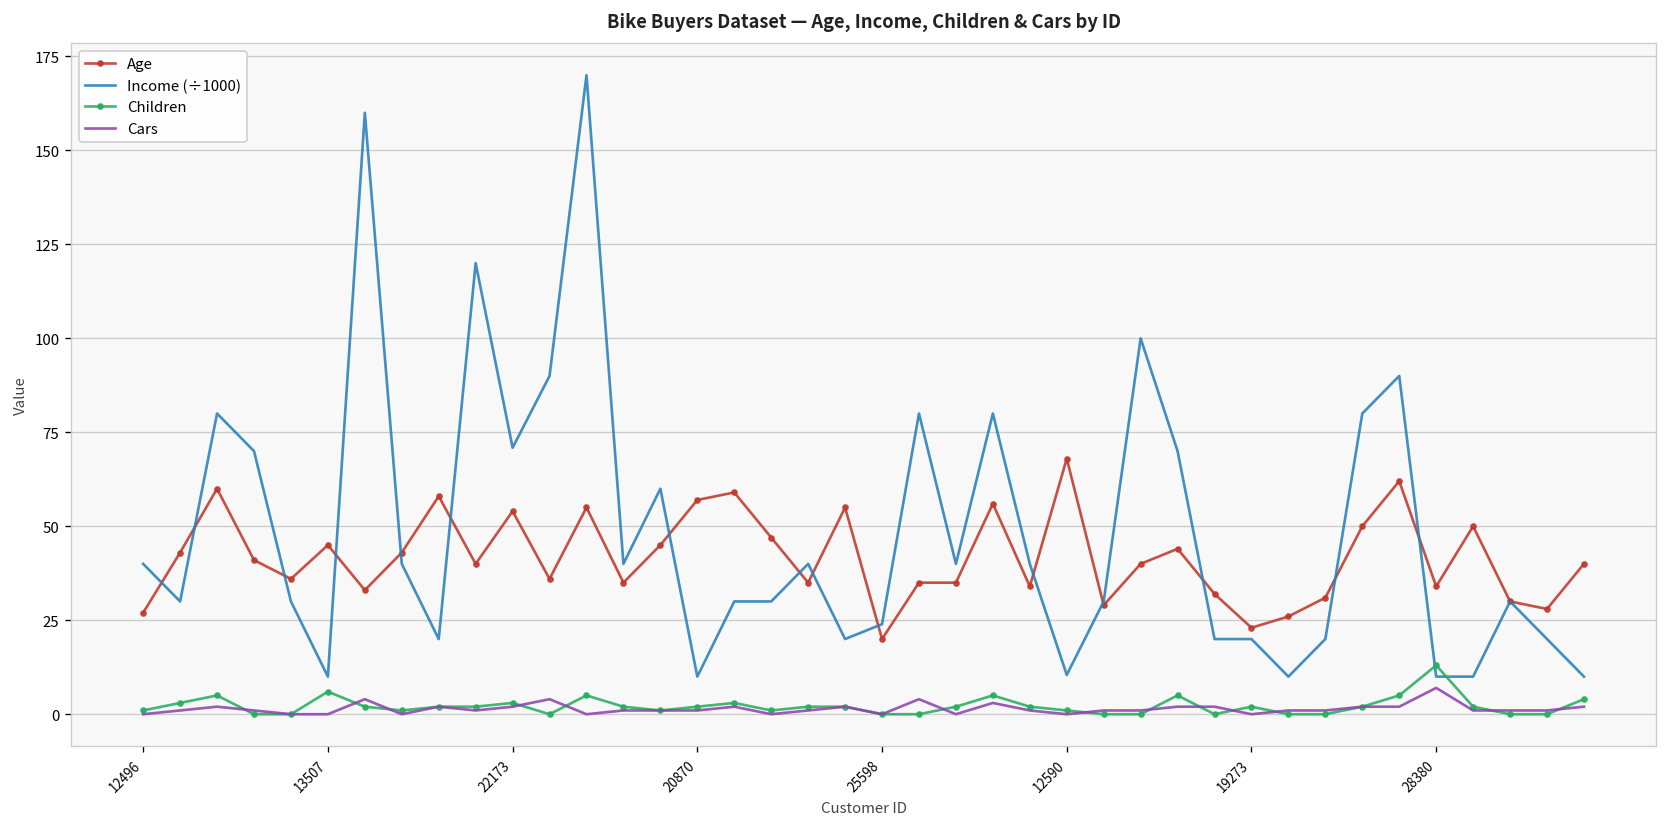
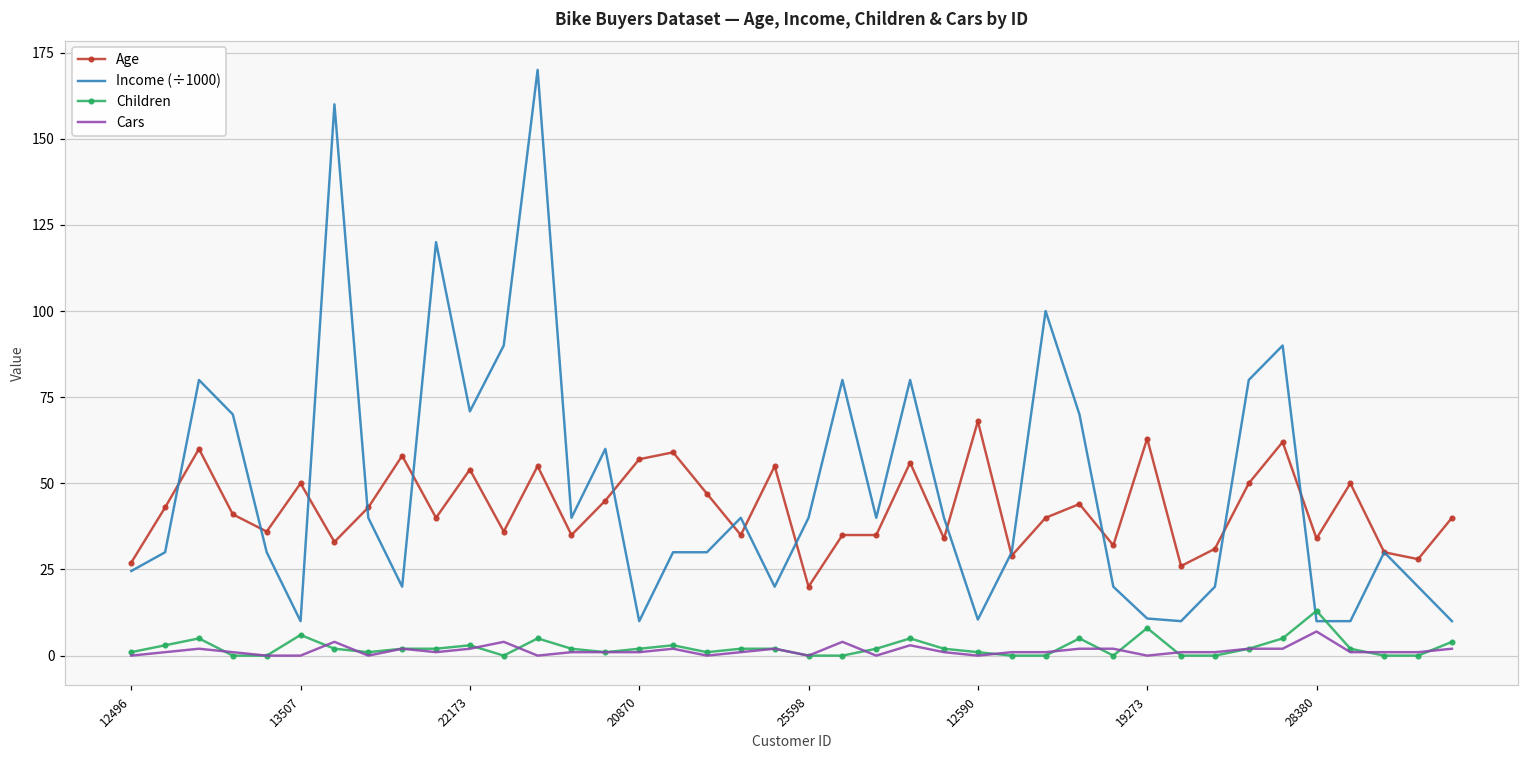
  {
    "Age": {
      "12496": 27,
-     "13507": 45,
+     "13507": 50,
      "22173": 54,
      "20870": 57,
      "25598": 20,
      "12590": 68,
-     "19273": 23,
+     "19273": 63,
      "28380": 34
    },
    "Income (÷1000)": {
-     "12496": 40,
+     "12496": 25,
      "13507": 10,
      "22173": 71,
      "20870": 10,
-     "25598": 24,
+     "25598": 40,
      "12590": 10,
-     "19273": 20,
+     "19273": 11,
      "28380": 10
    },
    "Children": {
      "12496": 1,
      "13507": 6,
      "22173": 3,
      "20870": 2,
      "12590": 1,
-     "19273": 2,
+     "19273": 8,
      "28380": 13
    },
    "Cars": {
      "12496": 0,
      "13507": 0,
      "22173": 2,
      "20870": 1,
      "12590": 0,
      "19273": 0,
      "28380": 7
    }
  }
